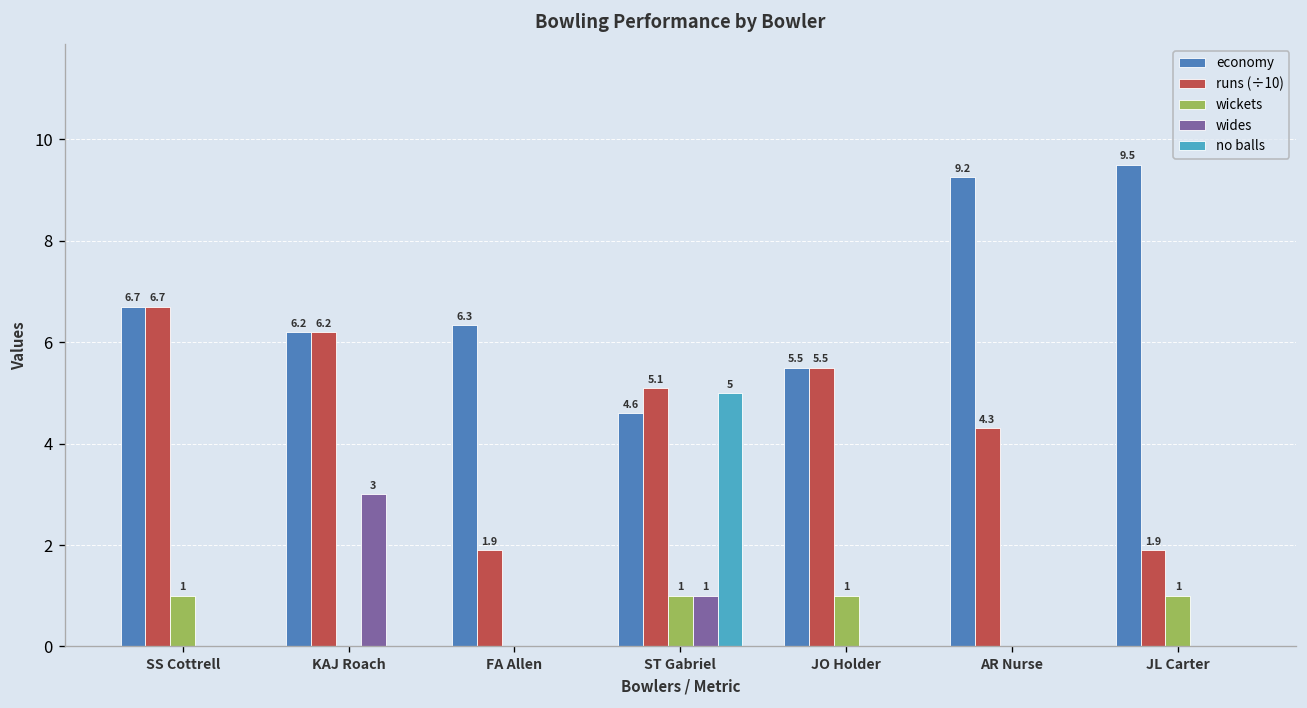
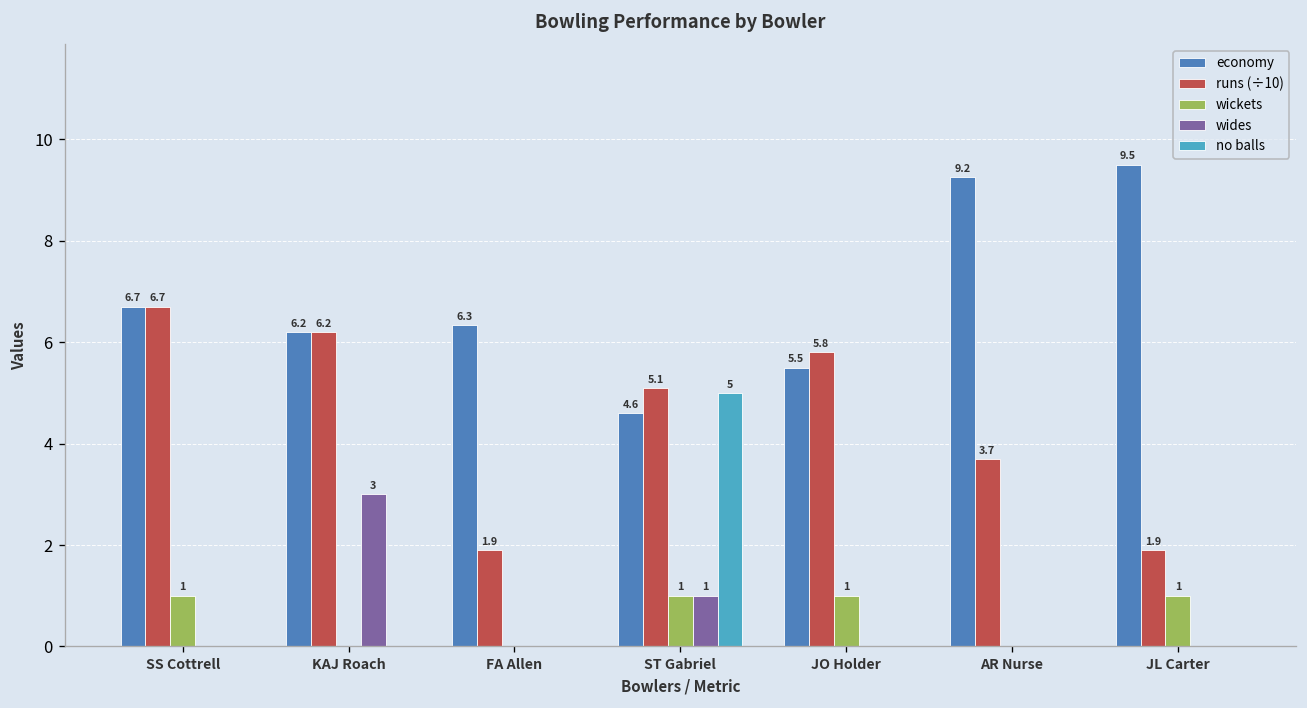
  {
    "runs (÷10)": {
      "SS Cottrell": 6.7,
      "KAJ Roach": 6.2,
      "FA Allen": 1.9,
      "ST Gabriel": 5.1,
-     "JO Holder": 5.5,
-     "AR Nurse": 4.3,
+     "JO Holder": 5.8,
+     "AR Nurse": 3.7,
      "JL Carter": 1.9
    },
    "wickets": {
      "SS Cottrell": 1,
      "ST Gabriel": 1,
      "JO Holder": 1,
      "JL Carter": 1
    },
    "wides": {
      "KAJ Roach": 3,
      "ST Gabriel": 1
    }
  }
